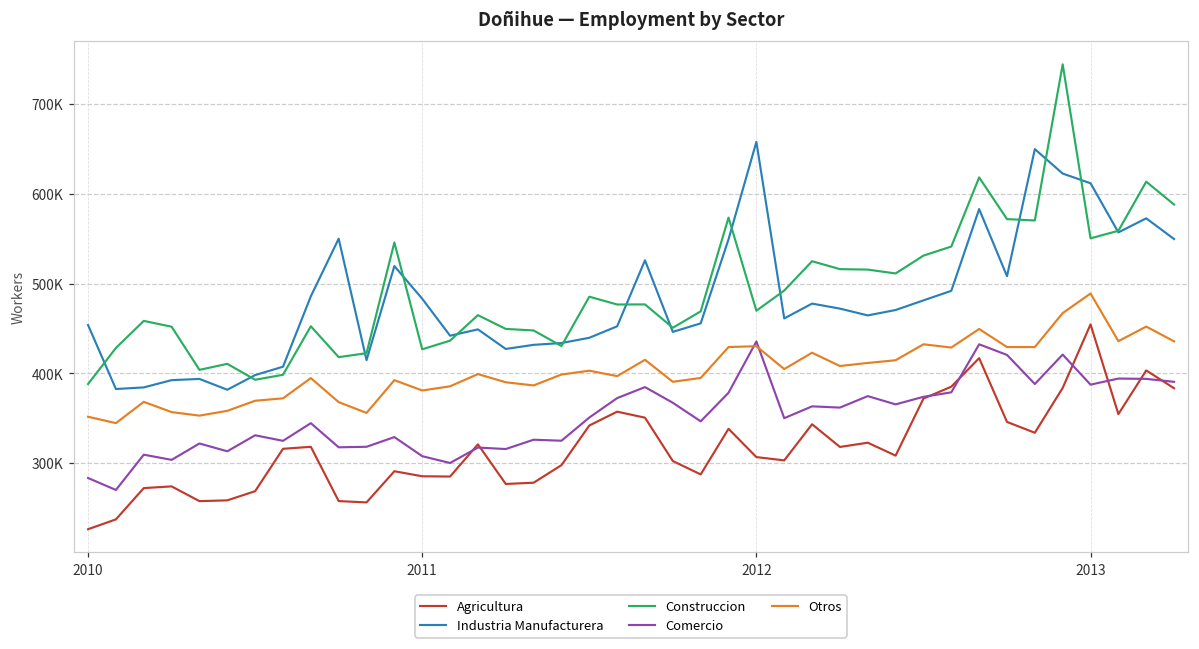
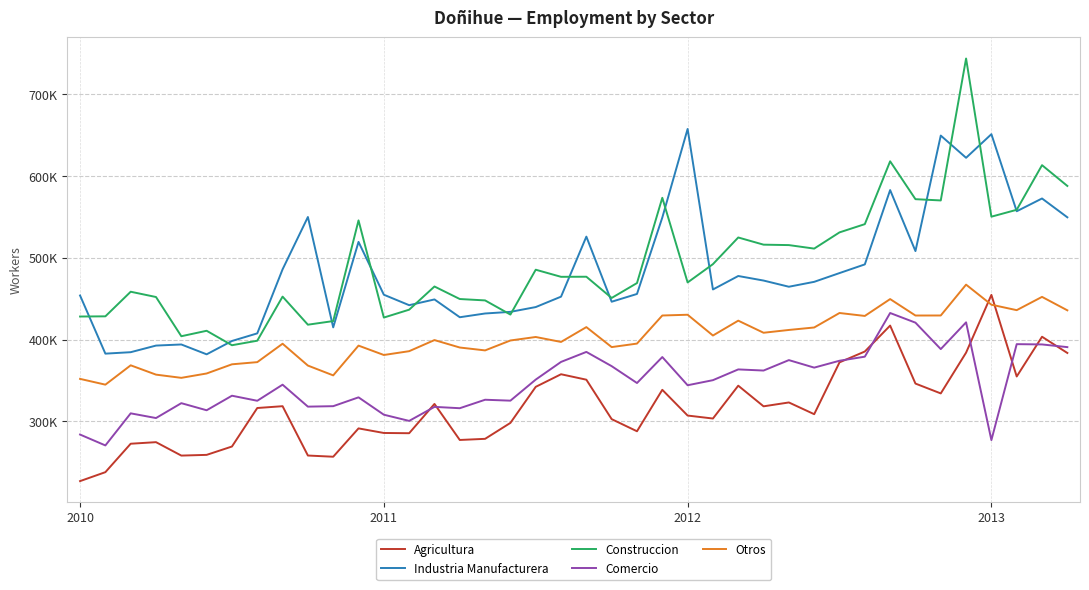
  {
    "Agricultura": {
      "2010": 230000,
      "2011": 290000,
      "2012": 310000,
      "2013": 450000
    },
    "Industria Manufacturera": {
      "2010": 450000,
-     "2011": 480000,
+     "2011": 450000,
      "2012": 660000,
-     "2013": 610000
+     "2013": 650000
    },
    "Construccion": {
-     "2010": 390000,
+     "2010": 430000,
      "2011": 430000,
      "2012": 470000,
      "2013": 550000
    },
    "Comercio": {
      "2010": 280000,
      "2011": 310000,
-     "2012": 440000,
-     "2013": 390000
+     "2012": 340000,
+     "2013": 280000
    },
    "Otros": {
      "2010": 350000,
      "2011": 380000,
      "2012": 430000,
-     "2013": 490000
+     "2013": 440000
    }
  }
